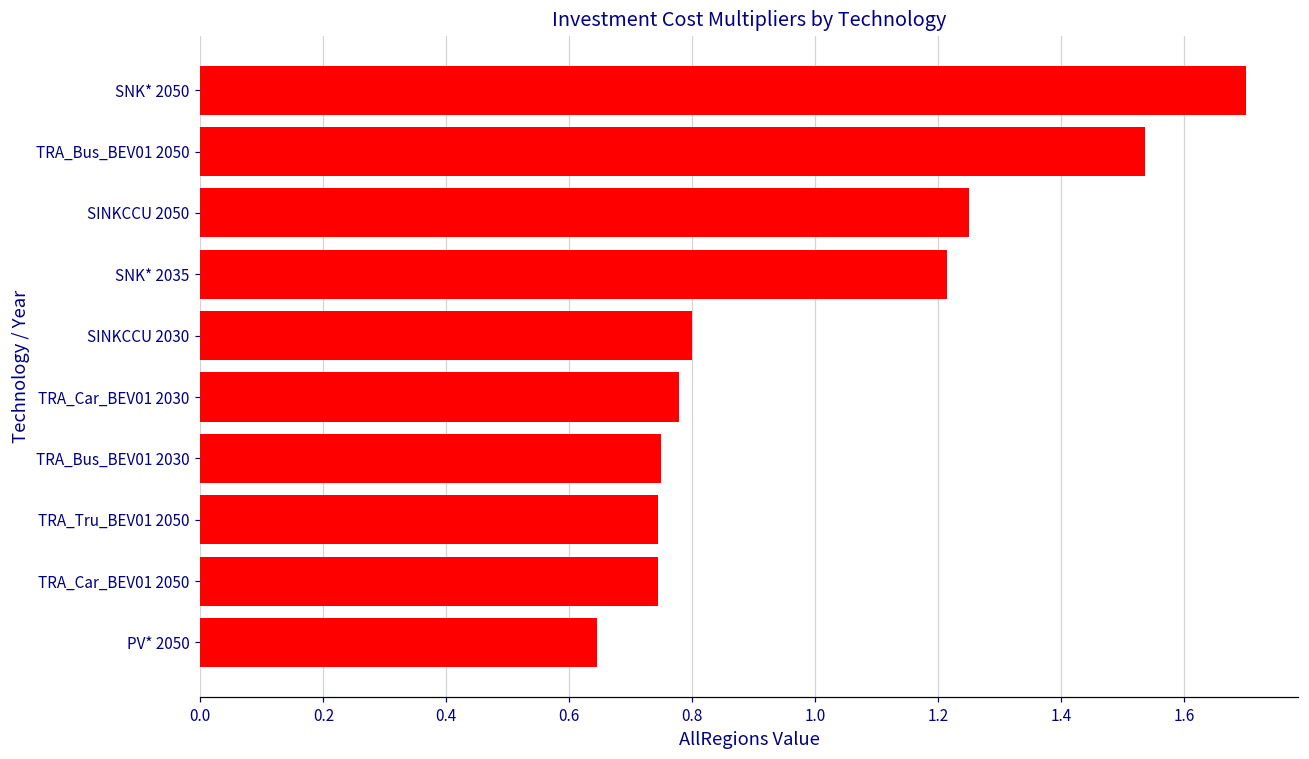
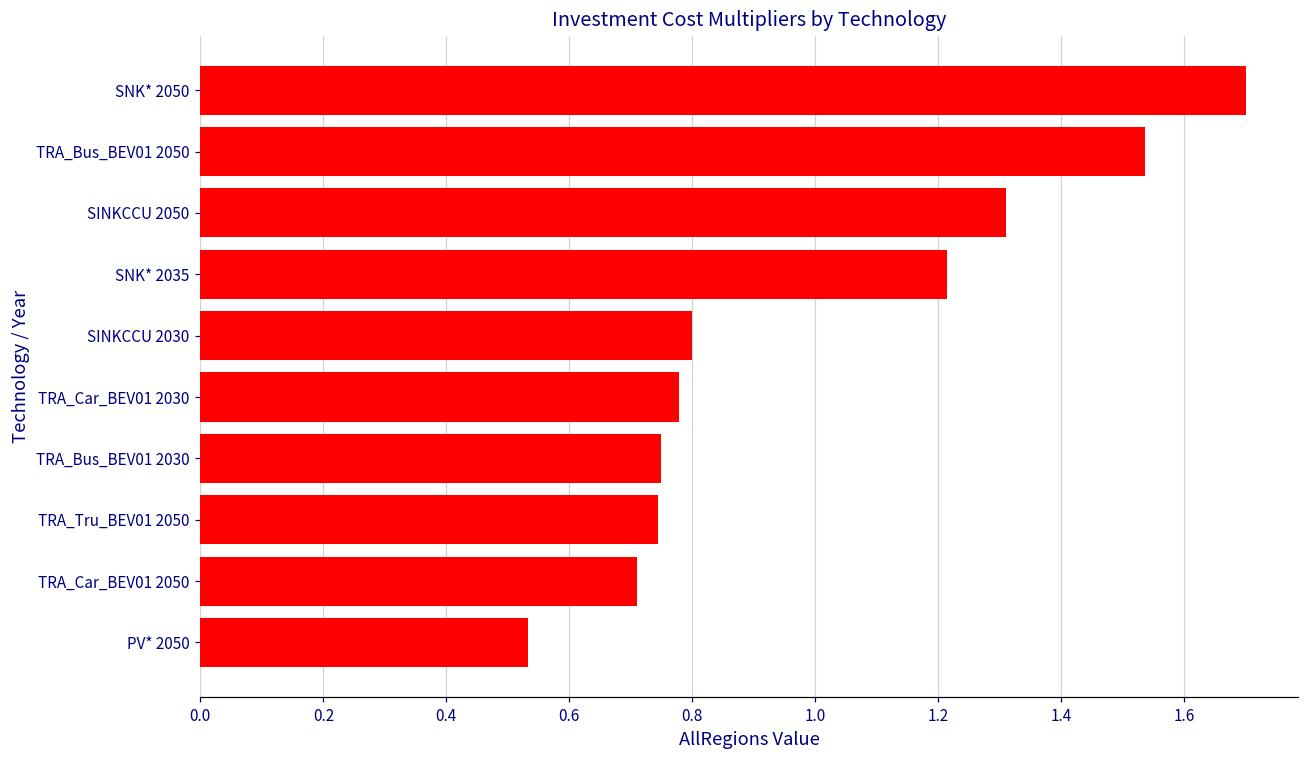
  {
    "SNK* 2050": 1.70,
    "TRA_Bus_BEV01 2050": 1.54,
-   "SINKCCU 2050": 1.25,
+   "SINKCCU 2050": 1.31,
    "SNK* 2035": 1.21,
    "SINKCCU 2030": 0.80,
    "TRA_Car_BEV01 2030": 0.78,
    "TRA_Bus_BEV01 2030": 0.75,
    "TRA_Tru_BEV01 2050": 0.74,
-   "TRA_Car_BEV01 2050": 0.74,
-   "PV* 2050": 0.64
+   "TRA_Car_BEV01 2050": 0.71,
+   "PV* 2050": 0.53
  }
